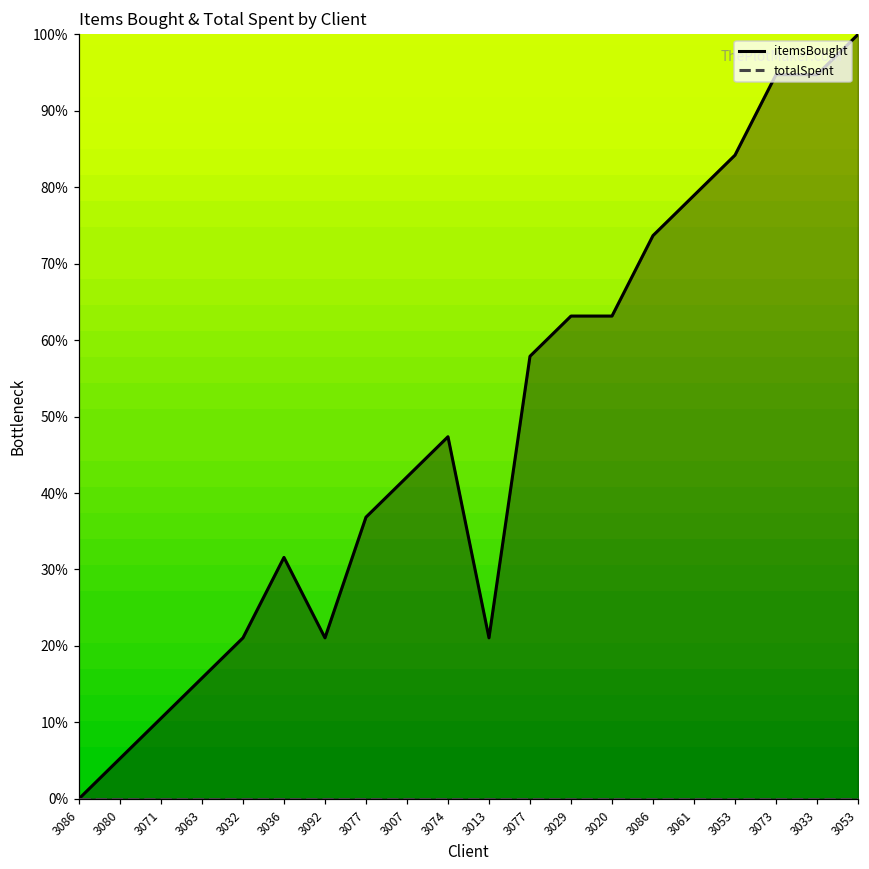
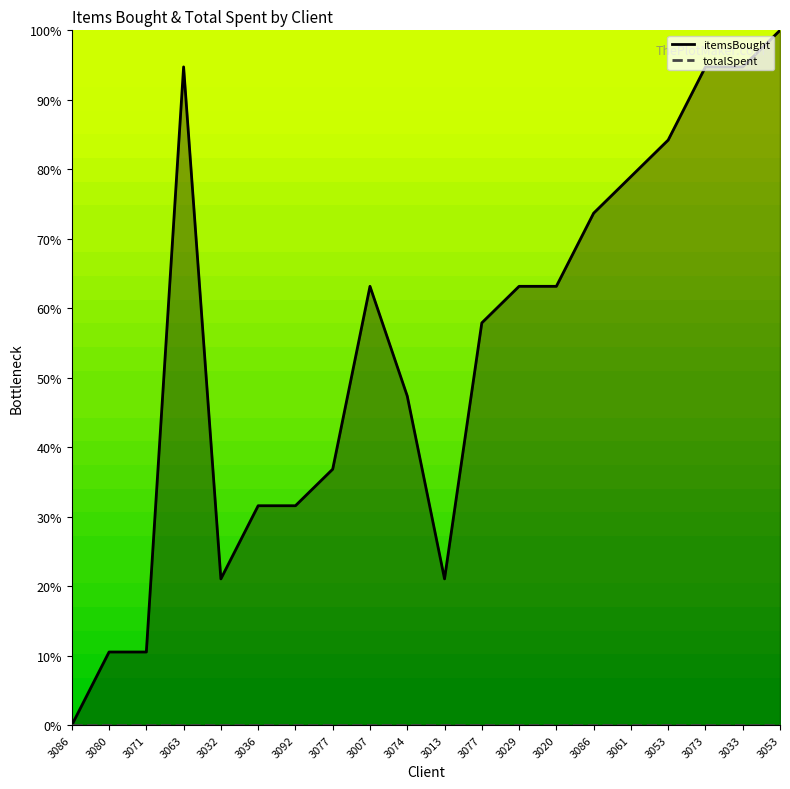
  {
    "itemsBought": {
-     "3080": "5%",
+     "3080": "11%",
      "3071": "11%",
-     "3063": "16%",
+     "3063": "95%",
      "3032": "21%",
      "3036": "32%",
-     "3092": "21%",
-     "3007": "42%",
+     "3092": "32%",
+     "3007": "63%",
      "3074": "47%",
      "3013": "21%",
      "3029": "63%",
      "3020": "63%",
      "3061": "79%"
    },
    "totalSpent": {
      "3080": "0%",
      "3071": "0%",
      "3063": "0%",
      "3032": "0%",
      "3036": "0%",
      "3092": "0%",
      "3007": "0%",
      "3074": "0%",
      "3013": "0%",
      "3029": "0%",
      "3020": "0%",
      "3061": "0%",
      "3073": "0%",
      "3033": "0%"
    }
  }
